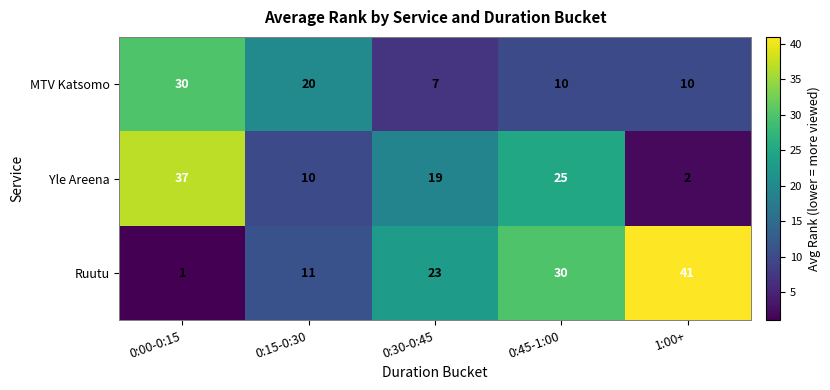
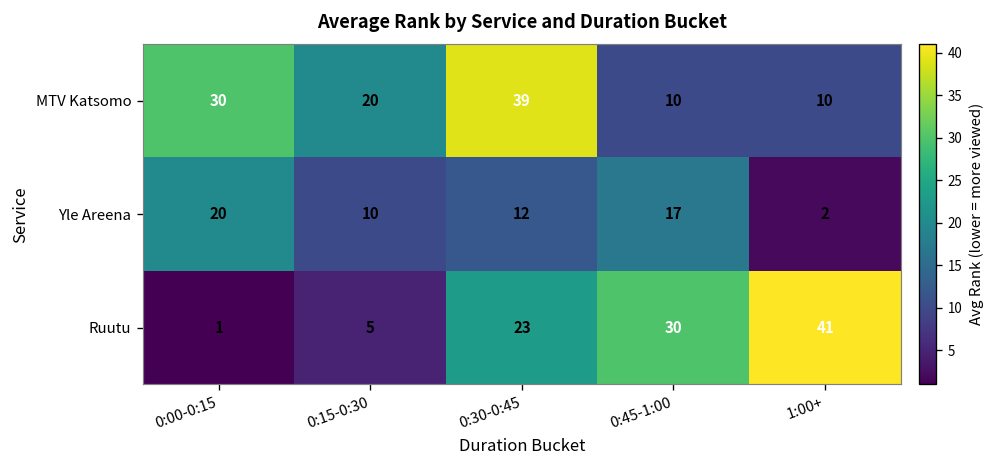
  {
    "MTV Katsomo": {
      "0:00-0:15": 30,
      "0:15-0:30": 20,
-     "0:30-0:45": 7,
+     "0:30-0:45": 39,
      "0:45-1:00": 10,
      "1:00+": 10
    },
    "Yle Areena": {
-     "0:00-0:15": 37,
+     "0:00-0:15": 20,
      "0:15-0:30": 10,
-     "0:30-0:45": 19,
-     "0:45-1:00": 25,
+     "0:30-0:45": 12,
+     "0:45-1:00": 17,
      "1:00+": 2
    },
    "Ruutu": {
      "0:00-0:15": 1,
-     "0:15-0:30": 11,
+     "0:15-0:30": 5,
      "0:30-0:45": 23,
      "0:45-1:00": 30,
      "1:00+": 41
    }
  }
